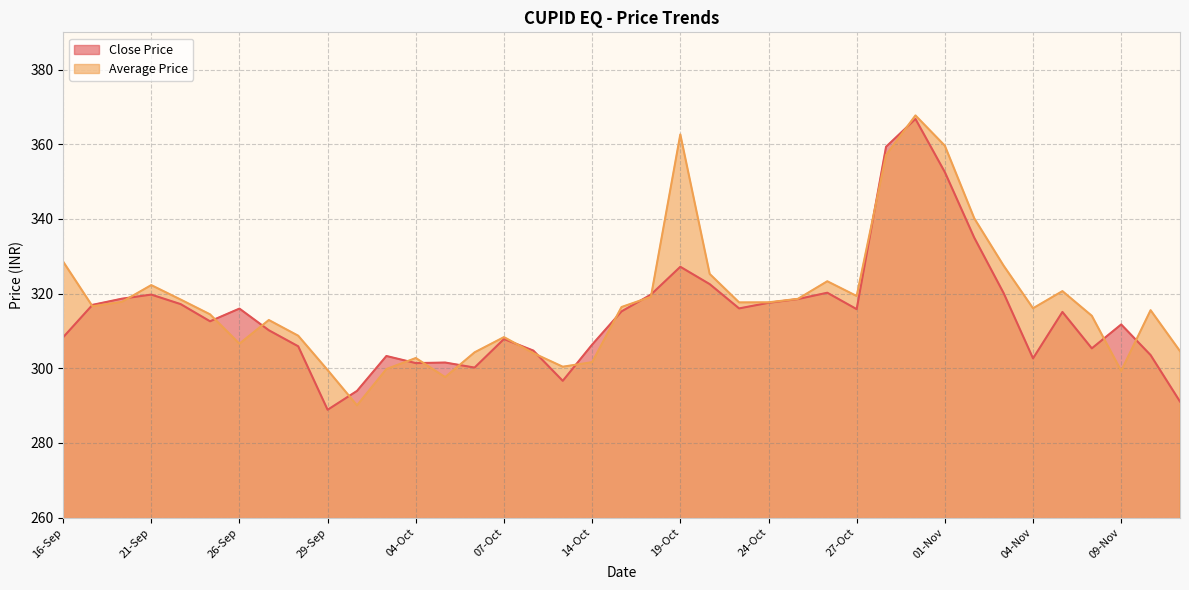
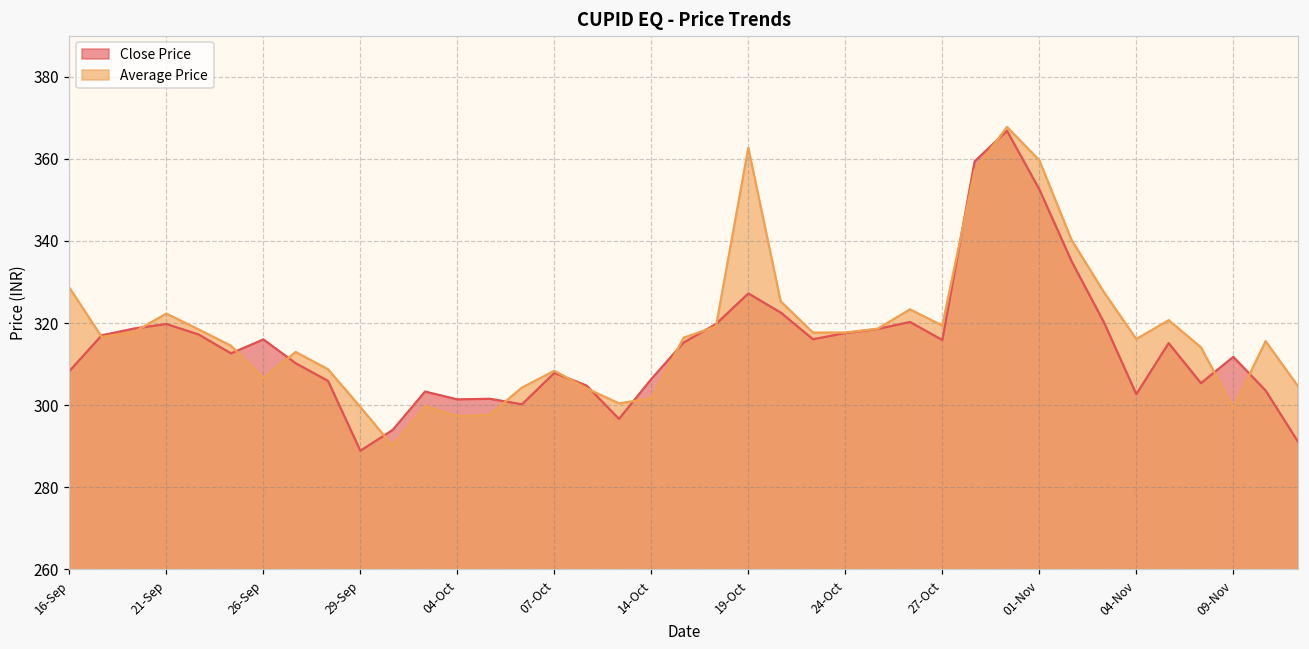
  {
    "Close Price": {
      "16-Sep": 308,
      "21-Sep": 320,
      "26-Sep": 316,
      "29-Sep": 289,
      "04-Oct": 301,
      "14-Oct": 306,
      "19-Oct": 327,
      "27-Oct": 316,
      "01-Nov": 353,
      "04-Nov": 303,
      "09-Nov": 312
    },
    "Average Price": {
      "16-Sep": 329,
      "21-Sep": 322,
      "26-Sep": 307,
      "29-Sep": 300,
-     "04-Oct": 303,
+     "04-Oct": 297,
      "14-Oct": 302,
      "19-Oct": 363,
      "27-Oct": 319,
      "01-Nov": 360,
      "04-Nov": 316,
      "09-Nov": 299
    }
  }
